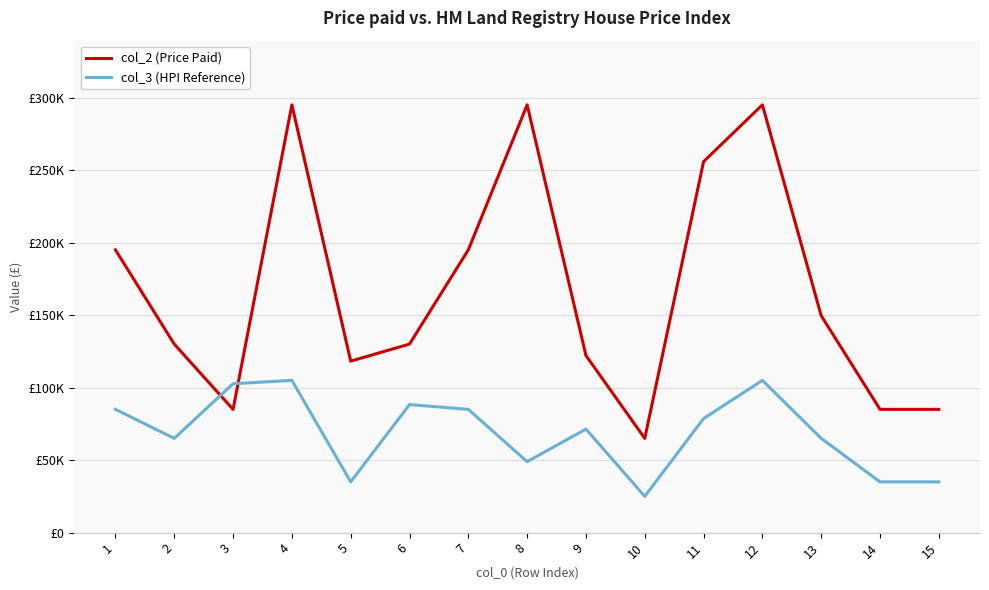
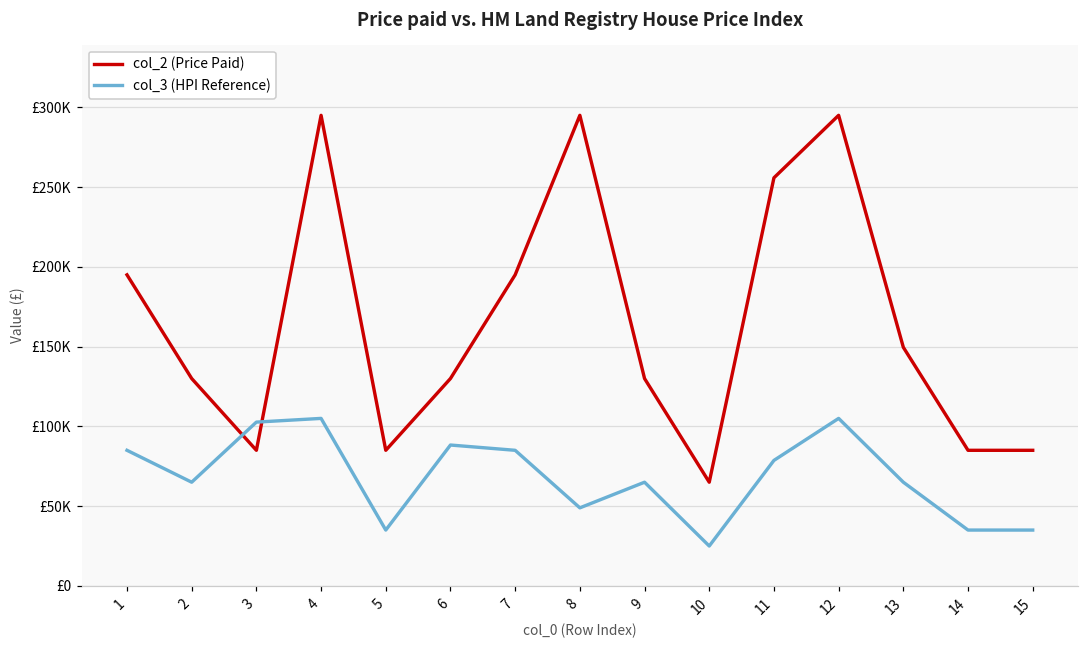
  {
    "col_2 (Price Paid)": {
      "1": "£195000",
      "2": "£130000",
      "3": "£85000",
      "4": "£295000",
-     "5": "£118000",
+     "5": "£85000",
      "6": "£130000",
      "7": "£195000",
      "8": "£295000",
-     "9": "£122000",
+     "9": "£130000",
      "10": "£65000",
      "11": "£256000",
      "12": "£295000",
      "13": "£150000",
      "14": "£85000",
      "15": "£85000"
    },
    "col_3 (HPI Reference)": {
      "1": "£85000",
      "2": "£65000",
      "3": "£103000",
      "4": "£105000",
      "5": "£35000",
      "6": "£88000",
      "7": "£85000",
      "8": "£49000",
-     "9": "£71000",
+     "9": "£65000",
      "10": "£25000",
      "11": "£79000",
      "12": "£105000",
      "13": "£65000",
      "14": "£35000",
      "15": "£35000"
    }
  }
